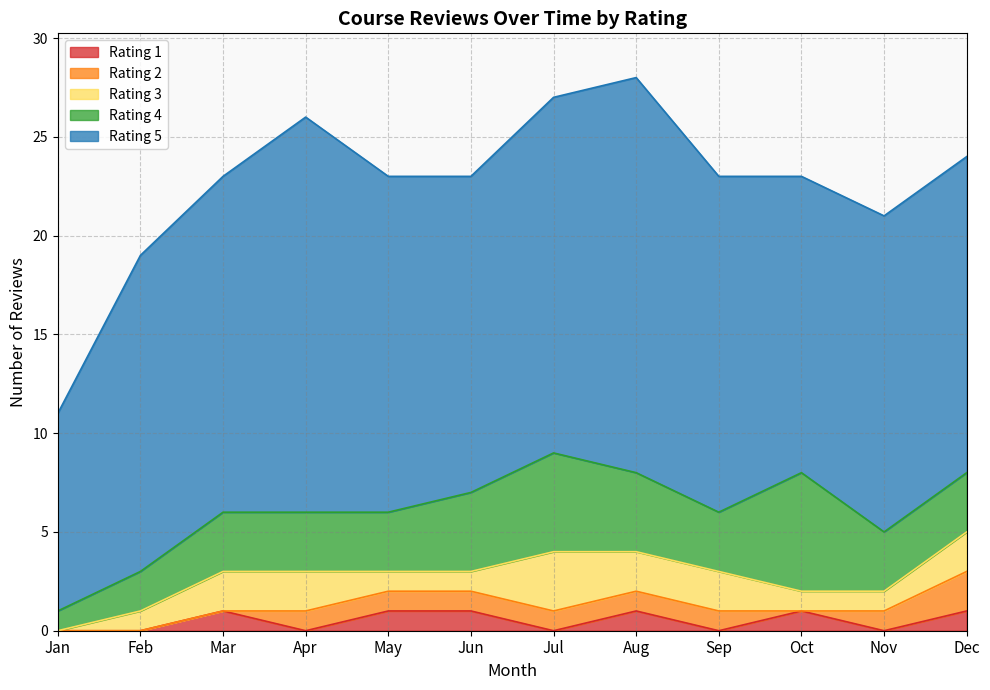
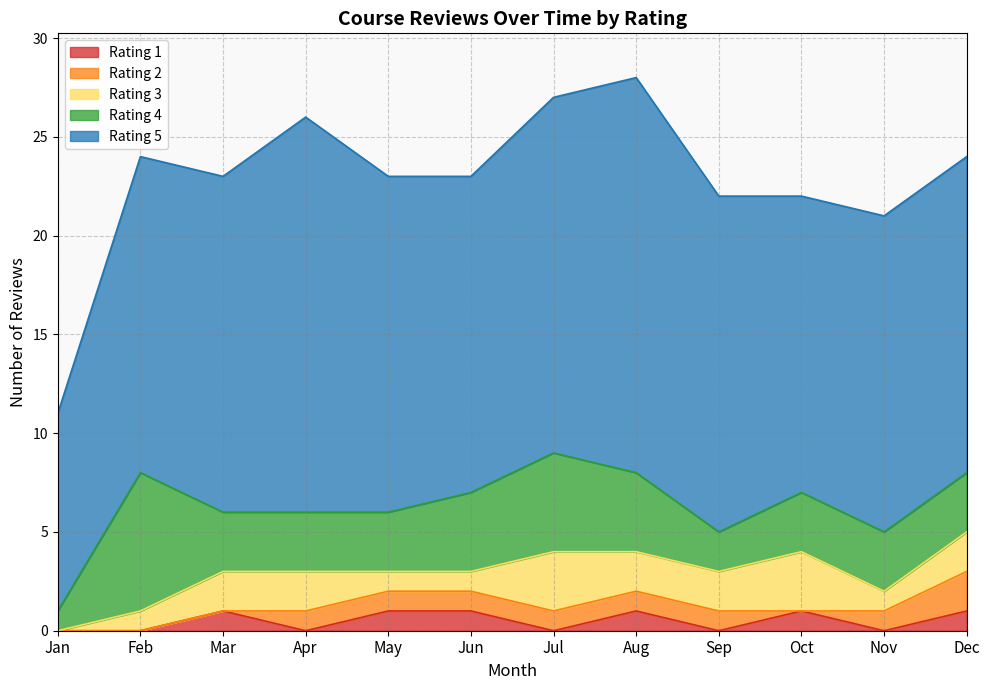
  {
    "Rating 1": {
      "Apr": 0,
      "May": 1,
      "Jun": 1,
      "Jul": 0,
      "Aug": 1,
      "Sep": 0,
      "Nov": 0,
      "Dec": 1
    },
    "Rating 2": {
      "Apr": 1,
      "May": 2,
      "Jun": 2,
      "Jul": 1,
      "Aug": 2,
      "Sep": 1,
      "Nov": 1,
      "Dec": 3
    },
    "Rating 3": {
      "Feb": 1,
      "Mar": 3,
      "Apr": 3,
      "May": 3,
      "Jun": 3,
      "Jul": 4,
      "Aug": 4,
      "Sep": 3,
-     "Oct": 1,
+     "Oct": 3,
      "Nov": 2,
      "Dec": 5
    },
    "Rating 4": {
      "Jan": 1,
-     "Feb": 2,
+     "Feb": 7,
      "Mar": 3,
      "Apr": 3,
      "May": 3,
      "Jun": 4,
      "Jul": 5,
      "Aug": 4,
-     "Sep": 3,
-     "Oct": 6,
+     "Sep": 2,
+     "Oct": 3,
      "Nov": 3,
      "Dec": 3
    },
    "Rating 5": {
      "Jan": 10,
      "Feb": 16,
      "Mar": 17,
      "Apr": 20,
      "May": 17,
      "Jun": 16,
      "Jul": 18,
      "Aug": 20,
      "Sep": 17,
      "Oct": 15,
      "Nov": 16,
      "Dec": 16
    }
  }
